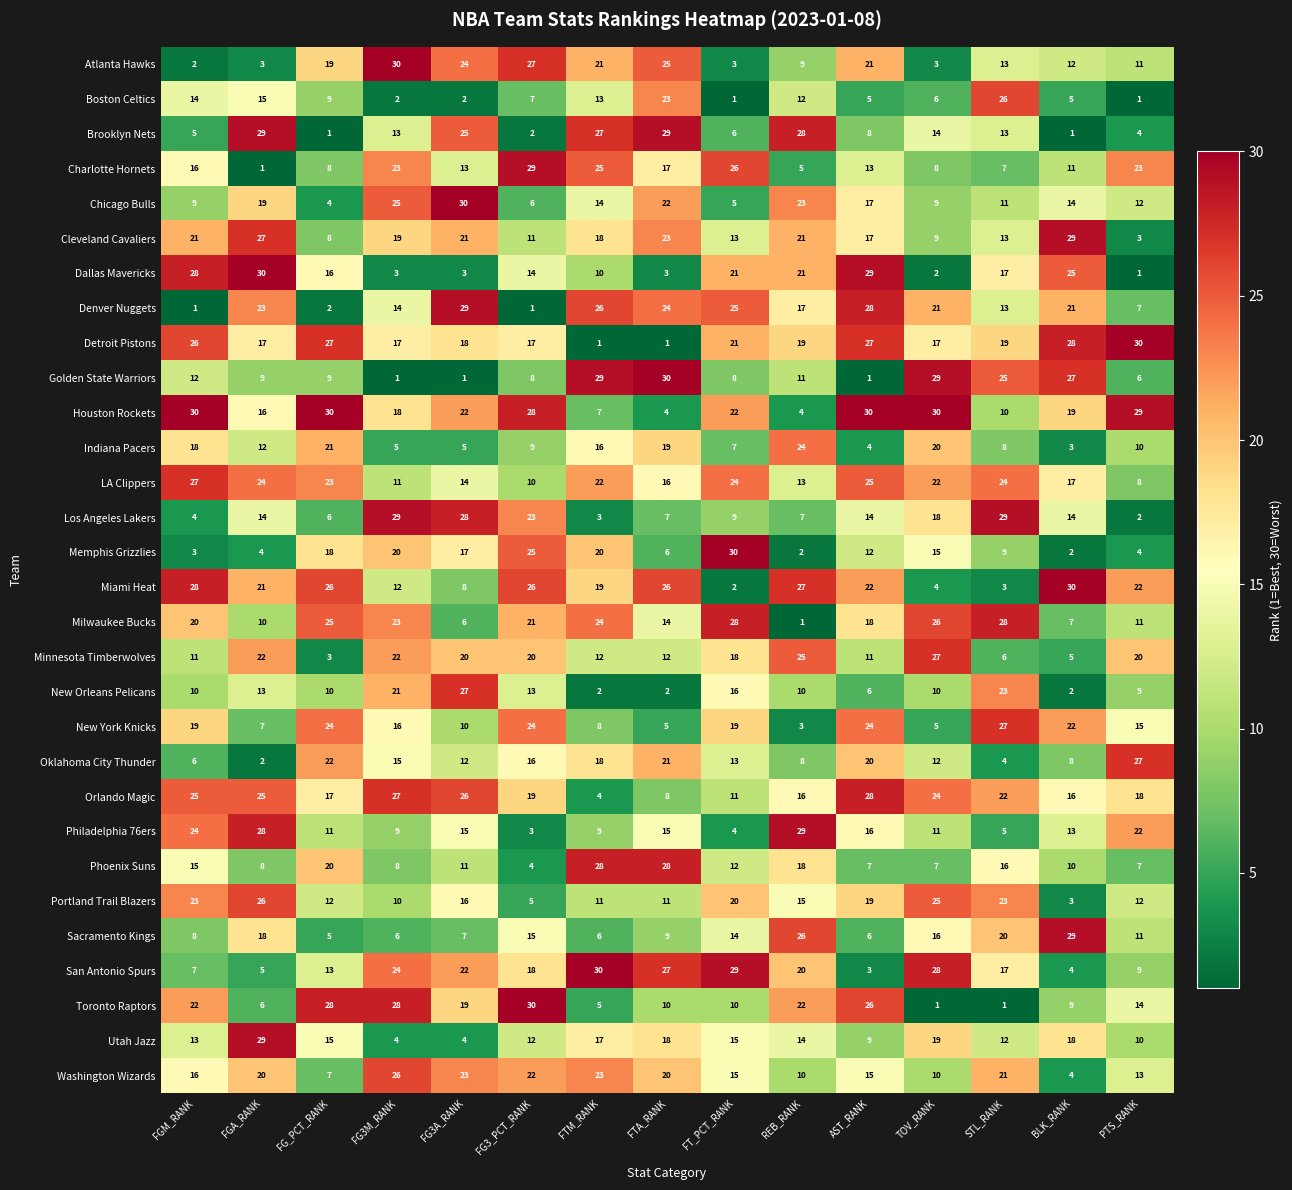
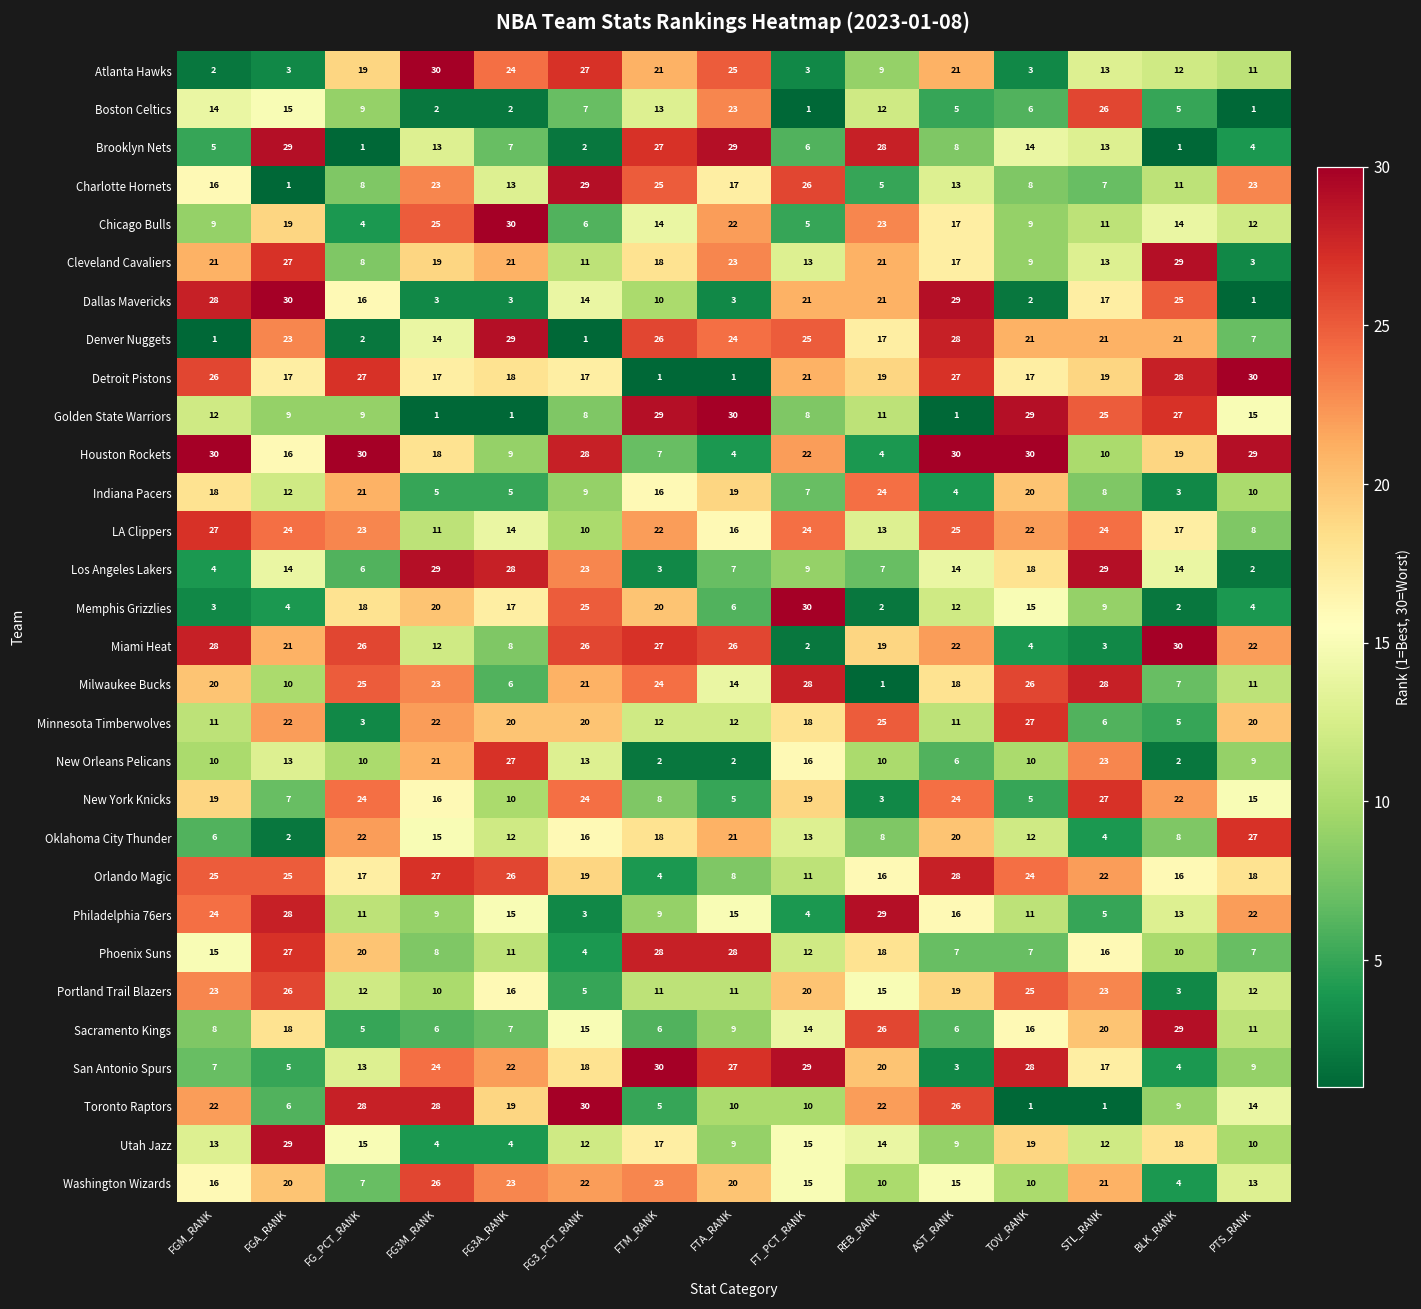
  {
    "Brooklyn Nets": {
      "FGM_RANK": 5,
      "FGA_RANK": 29,
      "FG_PCT_RANK": 1,
      "FG3M_RANK": 13,
-     "FG3A_RANK": 25,
+     "FG3A_RANK": 7,
      "FG3_PCT_RANK": 2,
      "FTM_RANK": 27,
      "FTA_RANK": 29,
      "FT_PCT_RANK": 6,
      "REB_RANK": 28,
      "AST_RANK": 8,
      "TOV_RANK": 14,
      "STL_RANK": 13,
      "BLK_RANK": 1,
      "PTS_RANK": 4
    },
    "Denver Nuggets": {
      "FGM_RANK": 1,
      "FGA_RANK": 23,
      "FG_PCT_RANK": 2,
      "FG3M_RANK": 14,
      "FG3A_RANK": 29,
      "FG3_PCT_RANK": 1,
      "FTM_RANK": 26,
      "FTA_RANK": 24,
      "FT_PCT_RANK": 25,
      "REB_RANK": 17,
      "AST_RANK": 28,
      "TOV_RANK": 21,
-     "STL_RANK": 13,
+     "STL_RANK": 21,
      "BLK_RANK": 21,
      "PTS_RANK": 7
    },
    "Golden State Warriors": {
      "FGM_RANK": 12,
      "FGA_RANK": 9,
      "FG_PCT_RANK": 9,
      "FG3M_RANK": 1,
      "FG3A_RANK": 1,
      "FG3_PCT_RANK": 8,
      "FTM_RANK": 29,
      "FTA_RANK": 30,
      "FT_PCT_RANK": 8,
      "REB_RANK": 11,
      "AST_RANK": 1,
      "TOV_RANK": 29,
      "STL_RANK": 25,
      "BLK_RANK": 27,
-     "PTS_RANK": 6
+     "PTS_RANK": 15
    },
    "Houston Rockets": {
      "FGM_RANK": 30,
      "FGA_RANK": 16,
      "FG_PCT_RANK": 30,
      "FG3M_RANK": 18,
-     "FG3A_RANK": 22,
+     "FG3A_RANK": 9,
      "FG3_PCT_RANK": 28,
      "FTM_RANK": 7,
      "FTA_RANK": 4,
      "FT_PCT_RANK": 22,
      "REB_RANK": 4,
      "AST_RANK": 30,
      "TOV_RANK": 30,
      "STL_RANK": 10,
      "BLK_RANK": 19,
      "PTS_RANK": 29
    },
    "Miami Heat": {
      "FGM_RANK": 28,
      "FGA_RANK": 21,
      "FG_PCT_RANK": 26,
      "FG3M_RANK": 12,
      "FG3A_RANK": 8,
      "FG3_PCT_RANK": 26,
-     "FTM_RANK": 19,
+     "FTM_RANK": 27,
      "FTA_RANK": 26,
      "FT_PCT_RANK": 2,
-     "REB_RANK": 27,
+     "REB_RANK": 19,
      "AST_RANK": 22,
      "TOV_RANK": 4,
      "STL_RANK": 3,
      "BLK_RANK": 30,
      "PTS_RANK": 22
    },
    "Phoenix Suns": {
      "FGM_RANK": 15,
-     "FGA_RANK": 8,
+     "FGA_RANK": 27,
      "FG_PCT_RANK": 20,
      "FG3M_RANK": 8,
      "FG3A_RANK": 11,
      "FG3_PCT_RANK": 4,
      "FTM_RANK": 28,
      "FTA_RANK": 28,
      "FT_PCT_RANK": 12,
      "REB_RANK": 18,
      "AST_RANK": 7,
      "TOV_RANK": 7,
      "STL_RANK": 16,
      "BLK_RANK": 10,
      "PTS_RANK": 7
    },
    "Utah Jazz": {
      "FGM_RANK": 13,
      "FGA_RANK": 29,
      "FG_PCT_RANK": 15,
      "FG3M_RANK": 4,
      "FG3A_RANK": 4,
      "FG3_PCT_RANK": 12,
      "FTM_RANK": 17,
-     "FTA_RANK": 18,
+     "FTA_RANK": 9,
      "FT_PCT_RANK": 15,
      "REB_RANK": 14,
      "AST_RANK": 9,
      "TOV_RANK": 19,
      "STL_RANK": 12,
      "BLK_RANK": 18,
      "PTS_RANK": 10
    }
  }
